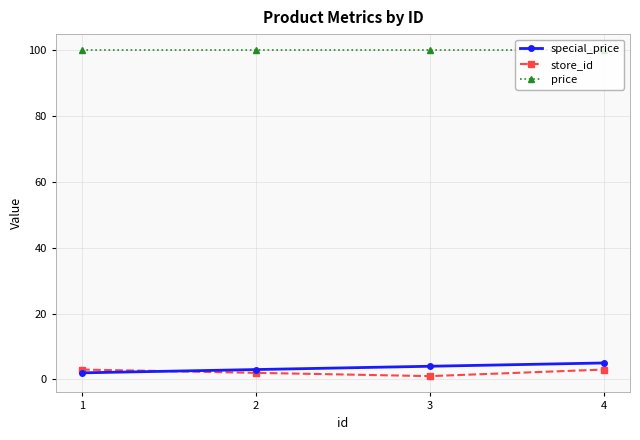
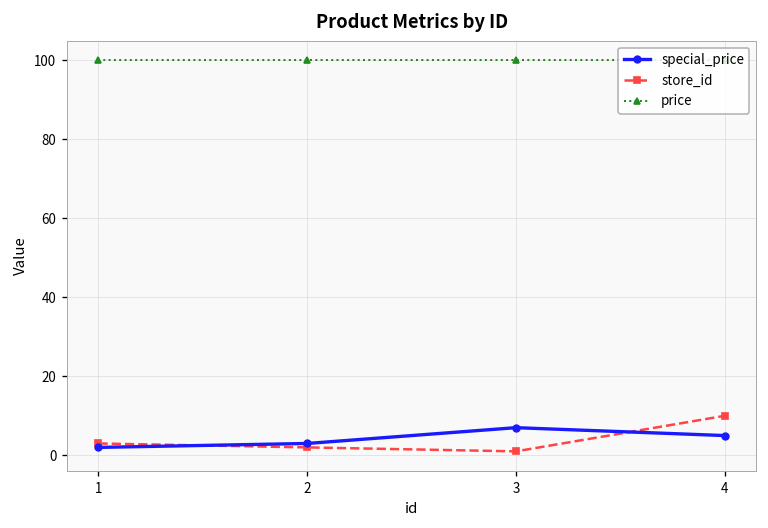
  {
    "special_price": {
      "1": 2,
      "2": 3,
-     "3": 4,
+     "3": 7,
      "4": 5
    },
    "store_id": {
      "1": 3,
      "2": 2,
      "3": 1,
-     "4": 3
+     "4": 10
    },
    "price": {
      "1": 100,
      "2": 100,
      "3": 100
    }
  }
